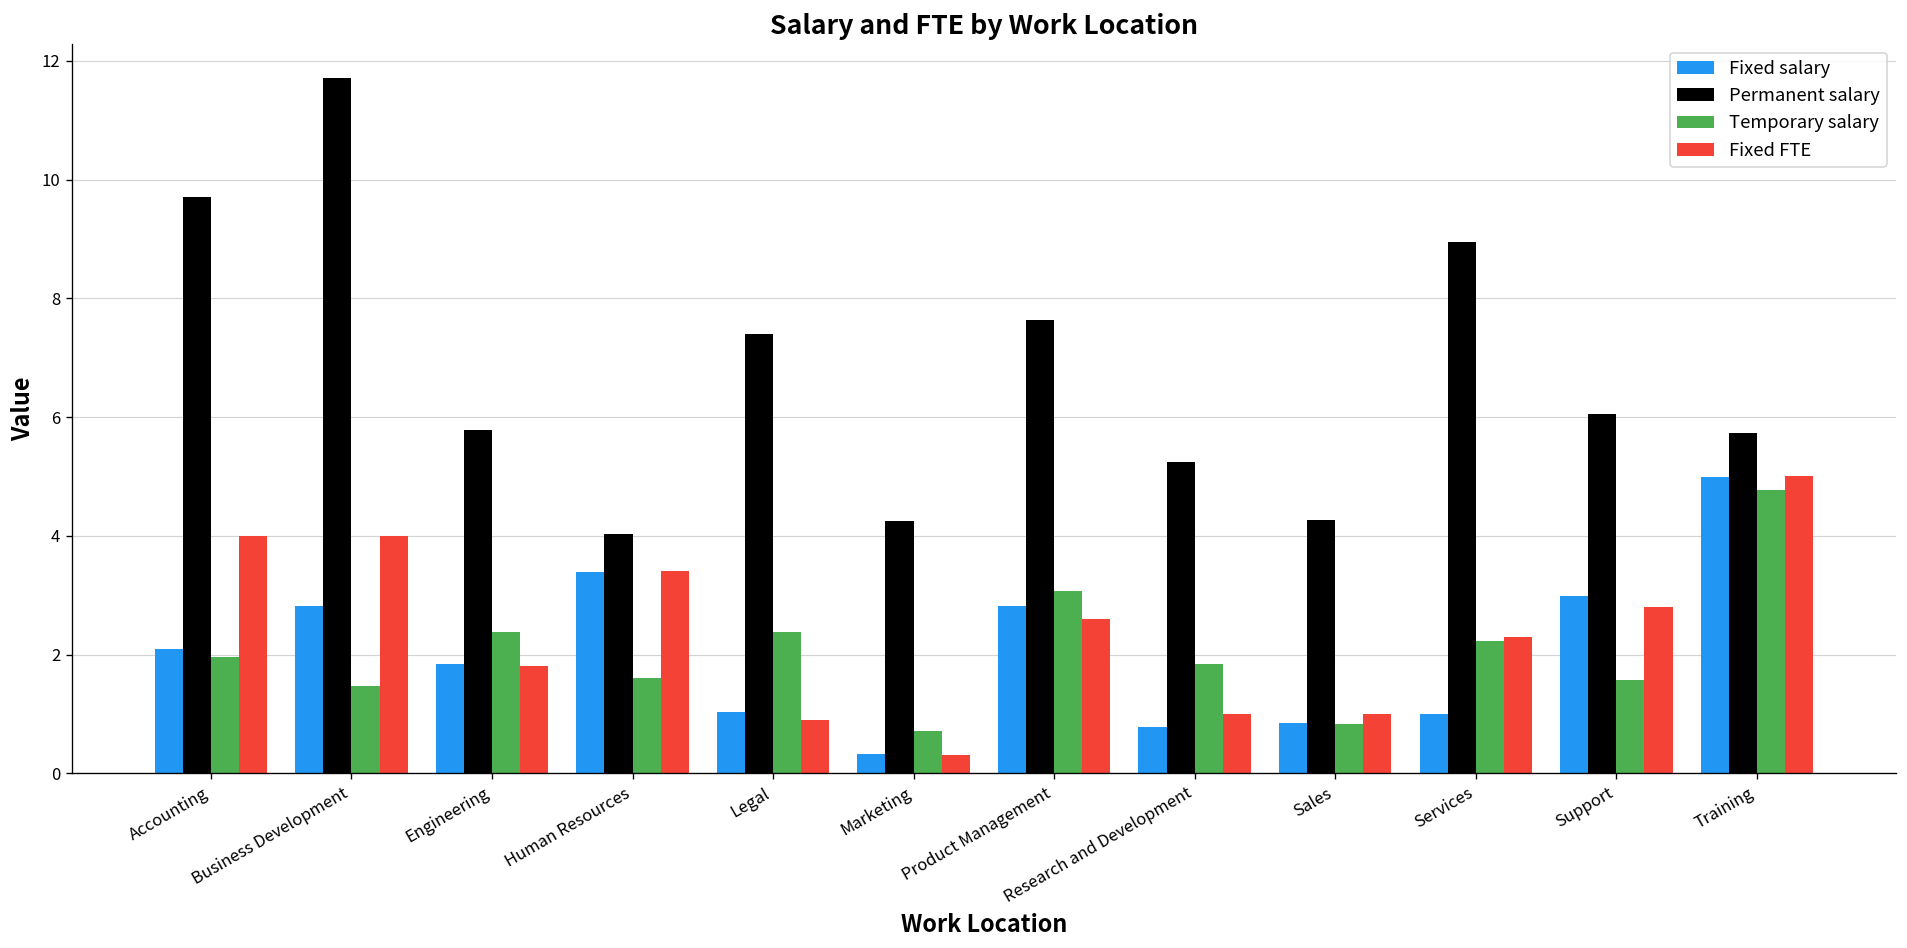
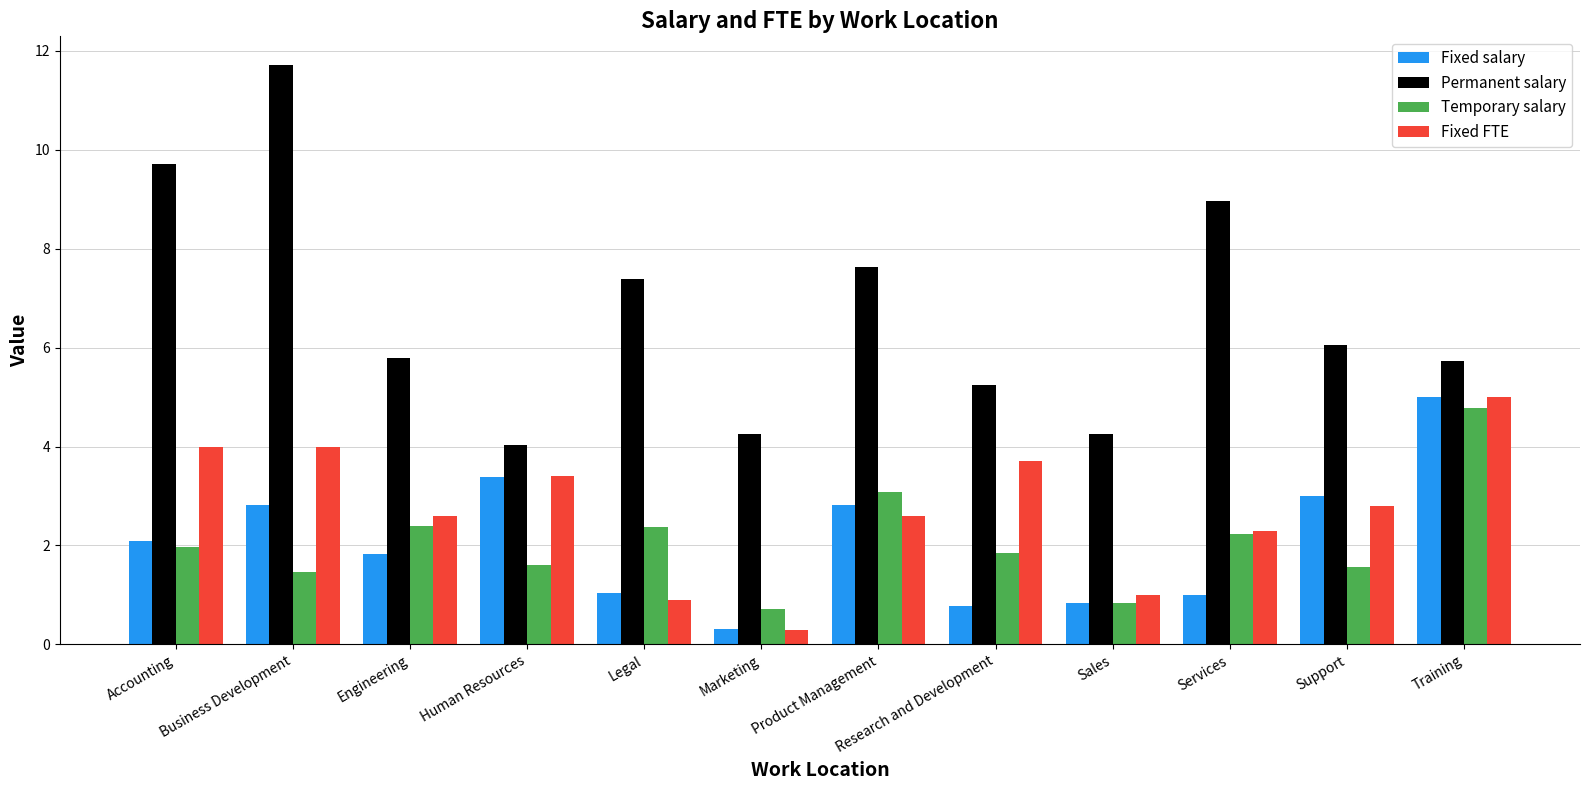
  {
    "Fixed salary": {
      "Accounting": 2.1,
      "Business Development": 2.8,
      "Engineering": 1.8,
      "Human Resources": 3.4,
      "Legal": 1.0,
      "Marketing": 0.3,
      "Product Management": 2.8,
      "Research and Development": 0.8,
      "Sales": 0.8,
      "Services": 1.0,
      "Support": 3.0,
      "Training": 5.0
    },
    "Permanent salary": {
      "Accounting": 9.7,
      "Business Development": 11.7,
      "Engineering": 5.8,
      "Human Resources": 4.0,
      "Legal": 7.4,
      "Marketing": 4.2,
      "Product Management": 7.6,
      "Research and Development": 5.2,
      "Sales": 4.3,
      "Services": 9.0,
      "Support": 6.1,
      "Training": 5.7
    },
    "Temporary salary": {
      "Accounting": 2.0,
      "Business Development": 1.5,
      "Engineering": 2.4,
      "Human Resources": 1.6,
      "Legal": 2.4,
      "Marketing": 0.7,
      "Product Management": 3.1,
      "Research and Development": 1.8,
      "Sales": 0.8,
      "Services": 2.2,
      "Support": 1.6,
      "Training": 4.8
    },
    "Fixed FTE": {
      "Accounting": 4.0,
      "Business Development": 4.0,
-     "Engineering": 1.8,
+     "Engineering": 2.6,
      "Human Resources": 3.4,
      "Legal": 0.9,
      "Marketing": 0.3,
      "Product Management": 2.6,
-     "Research and Development": 1.0,
+     "Research and Development": 3.7,
      "Sales": 1.0,
      "Services": 2.3,
      "Support": 2.8,
      "Training": 5.0
    }
  }
